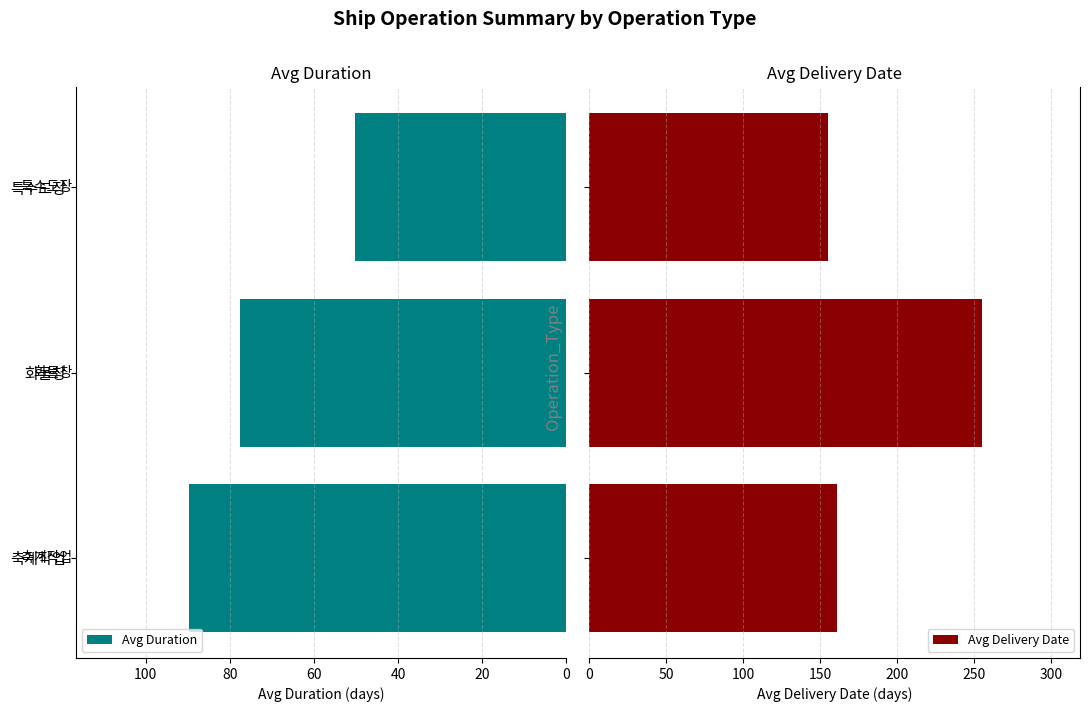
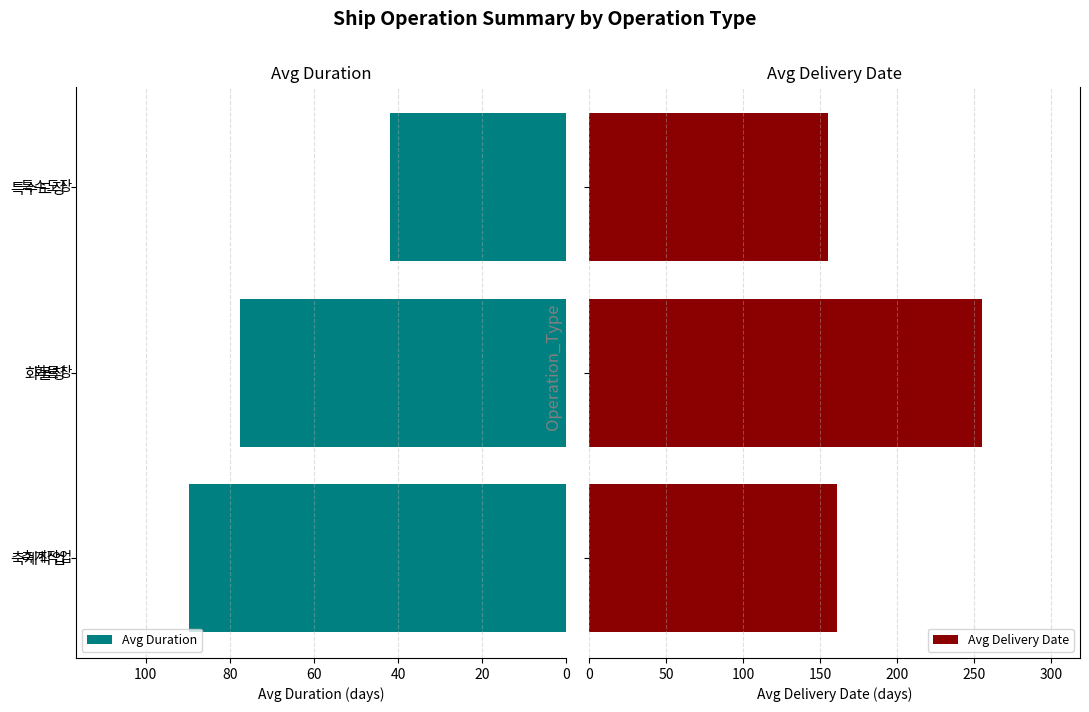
  {
    "Avg Duration": {
-     "특수도장": 50,
+     "특수도장": 42,
      "화물창": 78,
      "축계작업": 90
    }
  }
